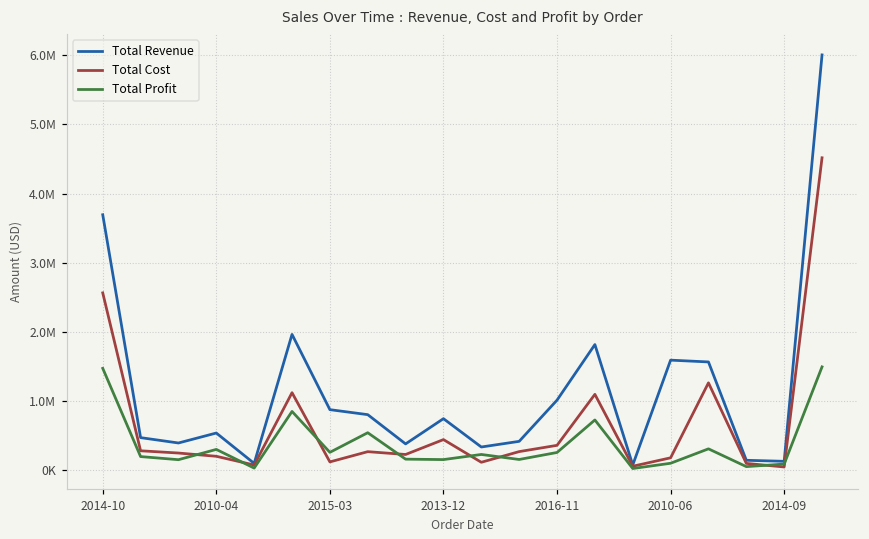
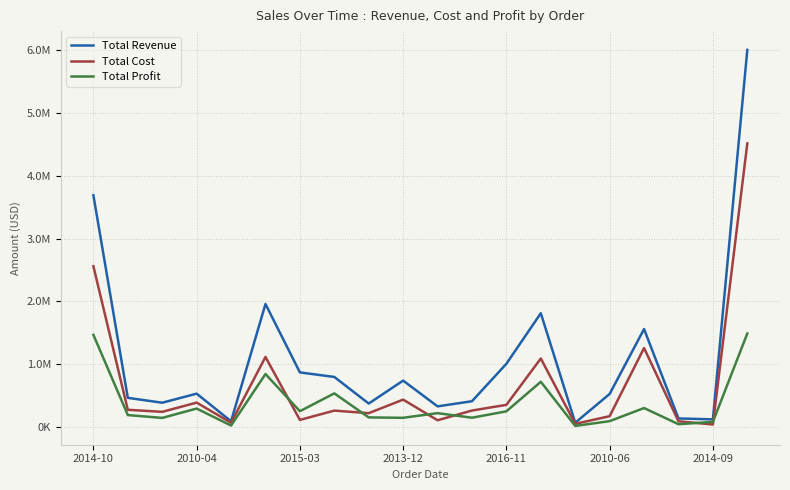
  {
    "Total Revenue": {
      "2014-10": 3700000,
      "2010-04": 500000,
      "2015-03": 900000,
      "2013-12": 700000,
      "2016-11": 1000000,
-     "2010-06": 1600000
+     "2010-06": 500000
    },
    "Total Cost": {
      "2014-10": 2600000,
-     "2010-04": 200000,
+     "2010-04": 400000,
      "2015-03": 100000,
      "2013-12": 400000,
      "2016-11": 400000,
      "2010-06": 200000,
      "2014-09": 0
    },
    "Total Profit": {
      "2014-10": 1500000,
      "2010-04": 300000,
      "2015-03": 300000,
      "2013-12": 100000,
      "2016-11": 200000,
      "2010-06": 100000
    }
  }
